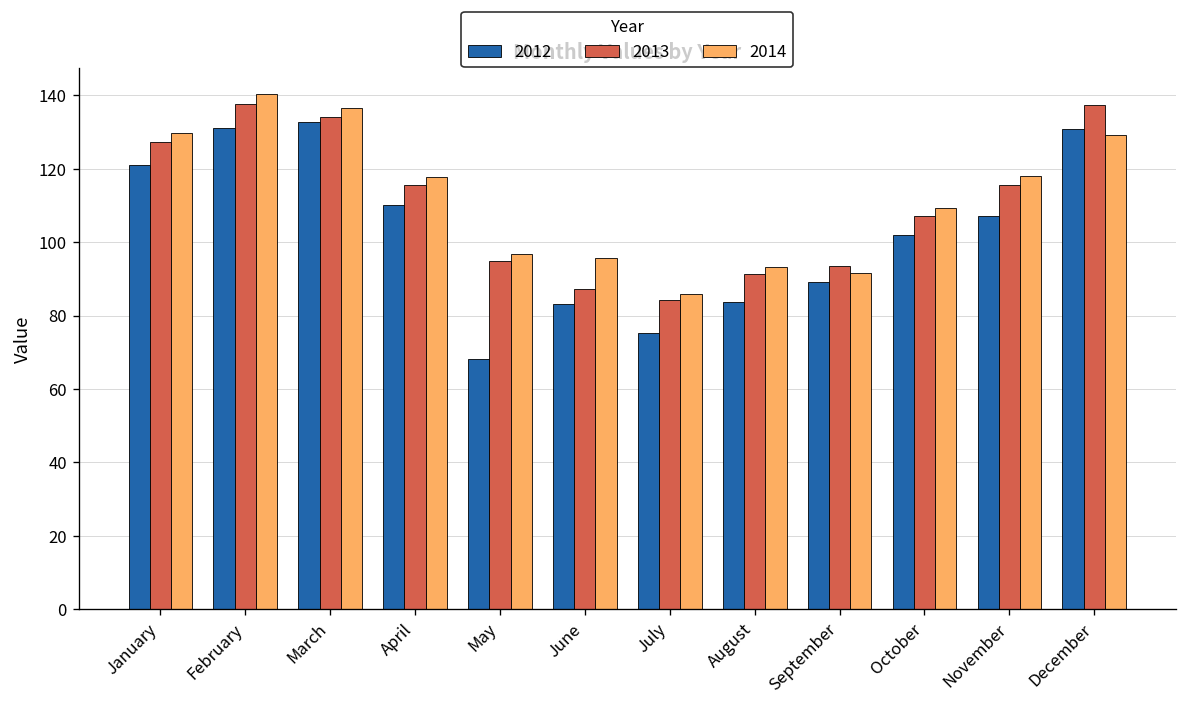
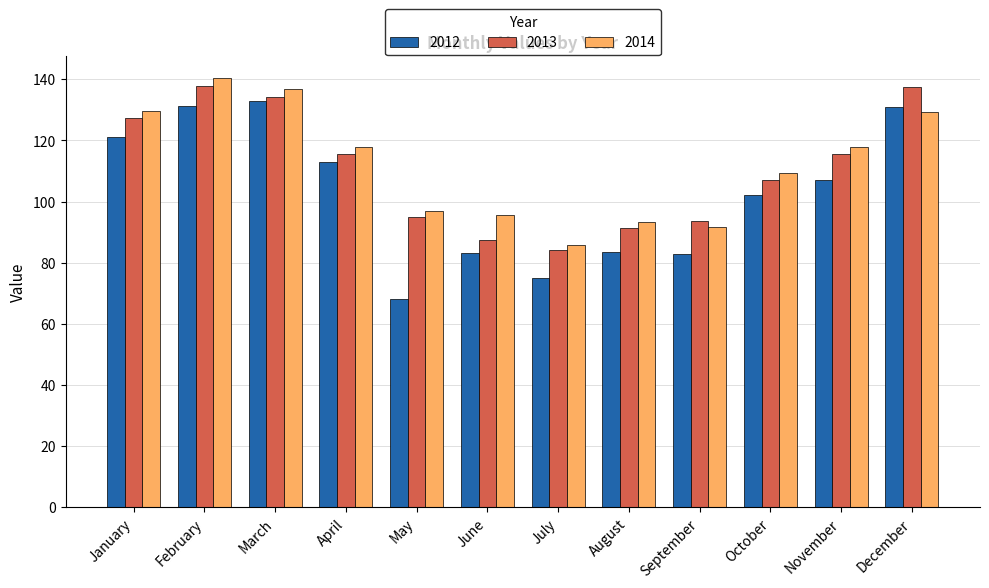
  {
    "2012": {
      "January": 121,
      "February": 131,
      "March": 133,
-     "April": 110,
+     "April": 113,
      "May": 68,
      "June": 83,
      "July": 75,
      "August": 84,
-     "September": 89,
+     "September": 83,
      "October": 102,
      "November": 107,
      "December": 131
    },
    "2013": {
      "January": 127,
      "February": 138,
      "March": 134,
      "April": 116,
      "May": 95,
      "June": 87,
      "July": 84,
      "August": 91,
      "September": 94,
      "October": 107,
      "November": 116,
      "December": 137
    },
    "2014": {
      "January": 130,
      "February": 140,
      "March": 137,
      "April": 118,
      "May": 97,
      "June": 96,
      "July": 86,
      "August": 93,
      "September": 92,
      "October": 109,
      "November": 118,
      "December": 129
    }
  }
